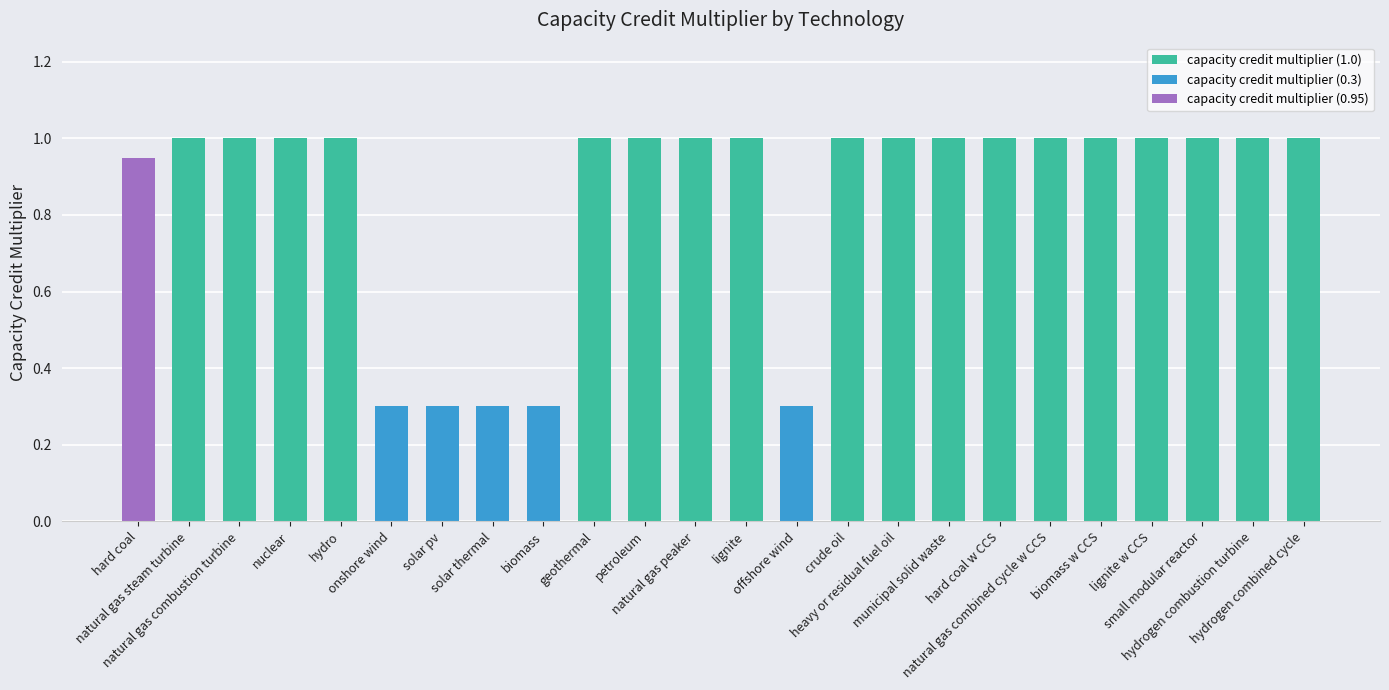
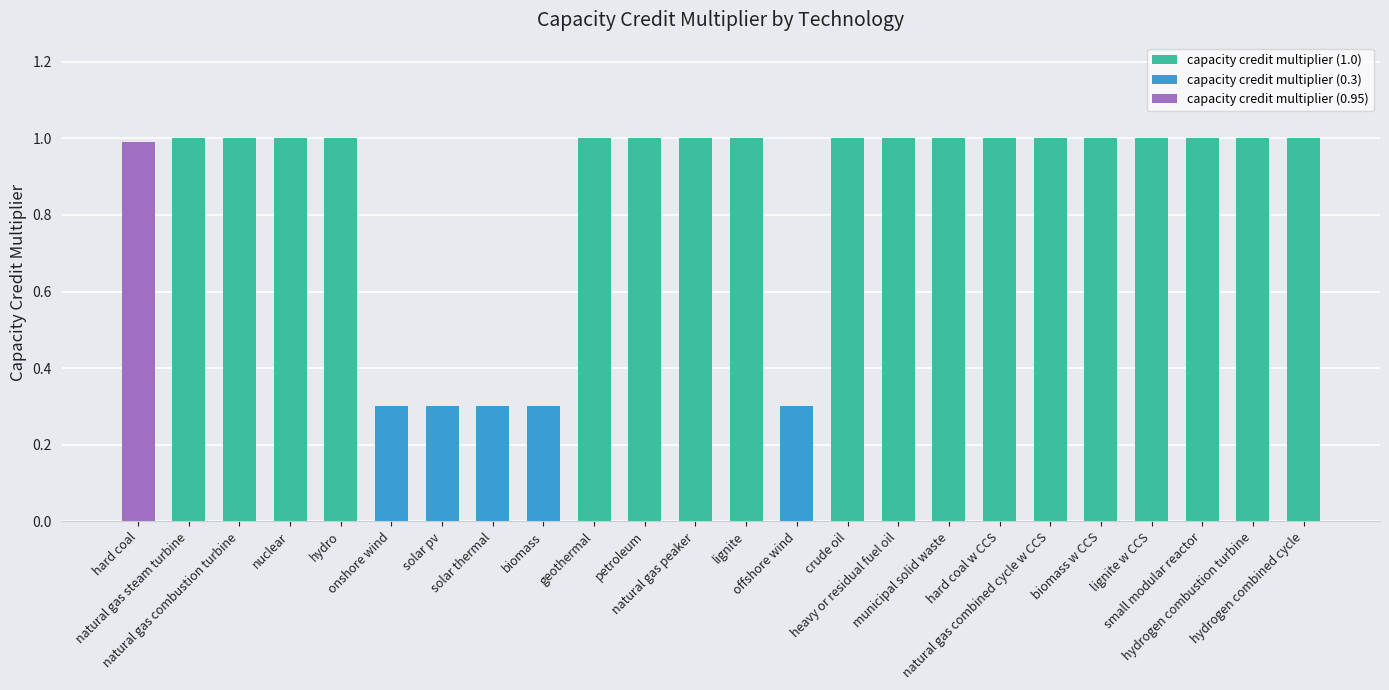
  {
    "capacity credit multiplier (1.0)": {
      "natural gas steam turbine": 1.00,
      "natural gas combustion turbine": 1.00,
      "nuclear": 1.00,
      "hydro": 1.00,
      "geothermal": 1.00,
      "petroleum": 1.00,
      "natural gas peaker": 1.00,
      "lignite": 1.00,
      "crude oil": 1.00,
      "heavy or residual fuel oil": 1.00,
      "municipal solid waste": 1.00,
      "hard coal w CCS": 1.00,
      "natural gas combined cycle w CCS": 1.00,
      "biomass w CCS": 1.00,
      "lignite w CCS": 1.00,
      "small modular reactor": 1.00,
      "hydrogen combustion turbine": 1.00,
      "hydrogen combined cycle": 1.00
    },
    "capacity credit multiplier (0.3)": {
      "onshore wind": 0.30,
      "solar pv": 0.30,
      "solar thermal": 0.30,
      "biomass": 0.30,
      "offshore wind": 0.30
    },
    "capacity credit multiplier (0.95)": {
-     "hard coal": 0.95
+     "hard coal": 0.99
    }
  }
